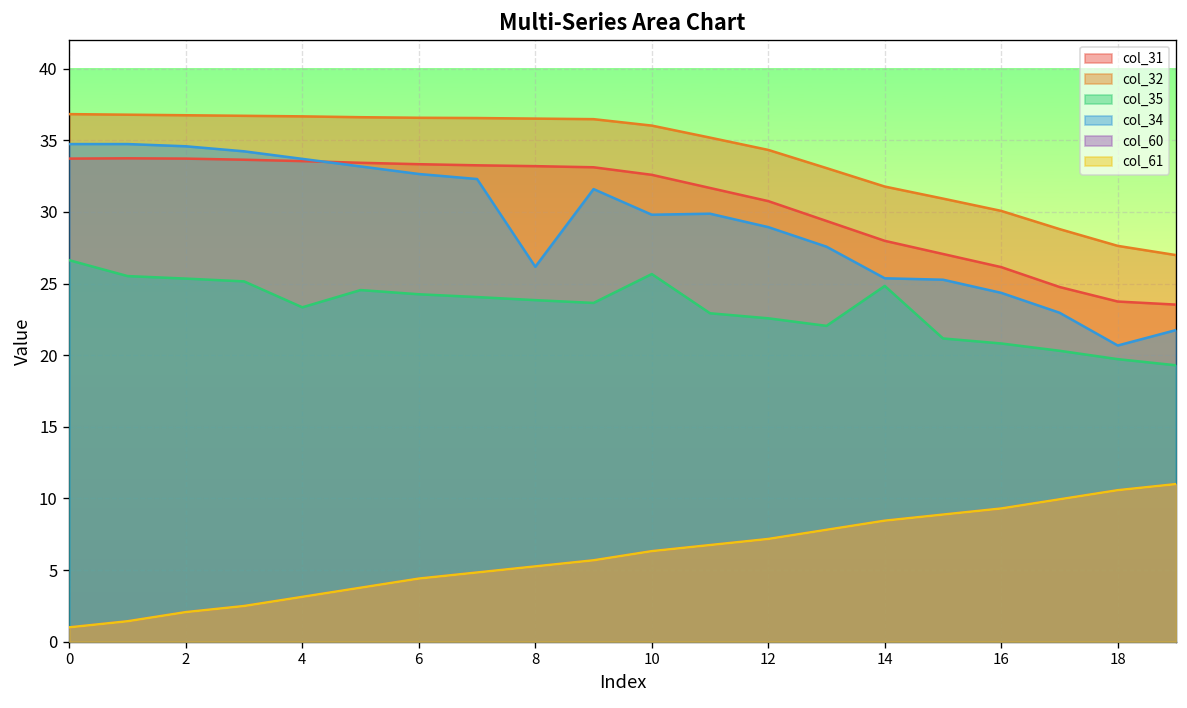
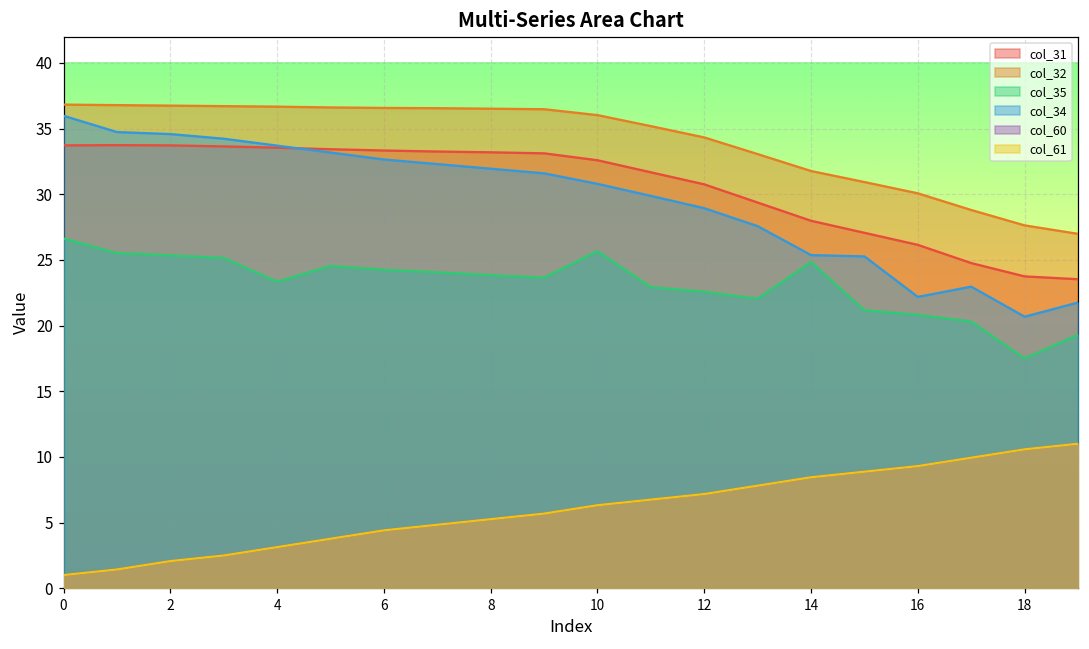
  {
    "col_35": {
      "0": 26.6,
      "2": 25.3,
      "4": 23.3,
      "6": 24.3,
      "8": 23.8,
      "10": 25.7,
      "12": 22.6,
      "14": 24.8,
      "16": 20.8,
-     "18": 19.7
+     "18": 17.5
    },
    "col_34": {
-     "0": 34.7,
+     "0": 36.0,
      "2": 34.6,
      "6": 32.6,
-     "8": 26.2,
-     "10": 29.8,
+     "8": 31.9,
+     "10": 30.8,
      "12": 28.9,
      "14": 25.4,
-     "16": 24.3,
+     "16": 22.2,
      "18": 20.7
    }
  }
